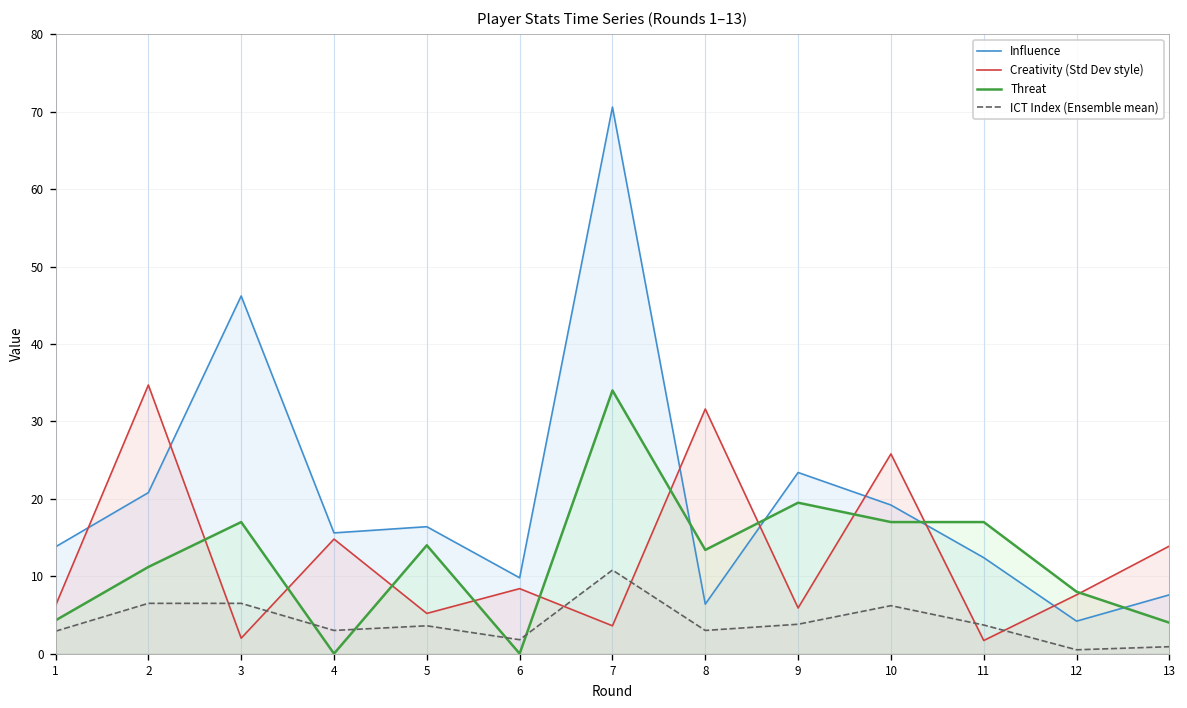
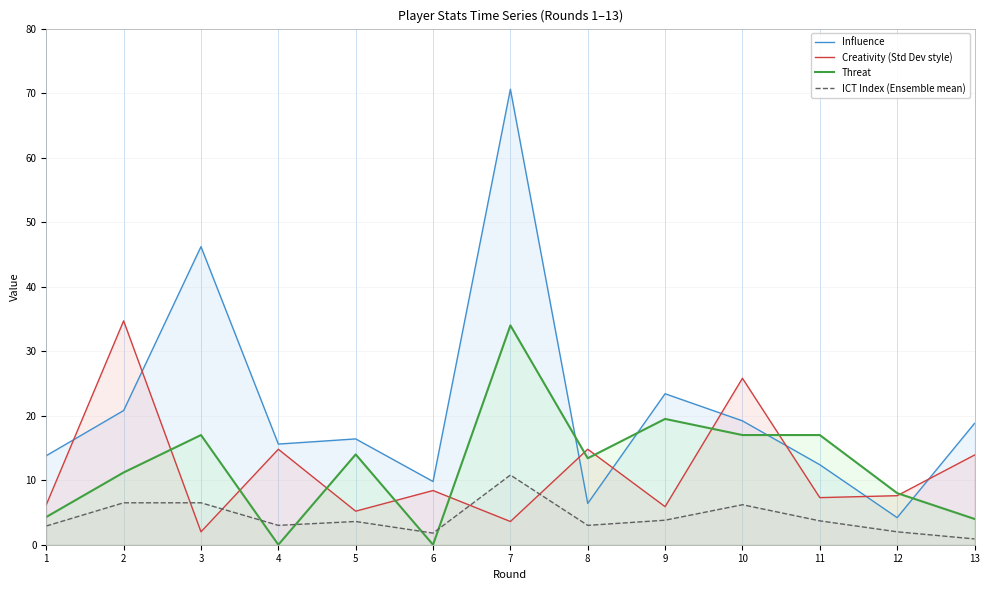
  {
    "Influence": {
      "1": 14,
      "2": 21,
      "3": 46,
      "4": 16,
      "5": 16,
      "6": 10,
      "7": 71,
      "8": 6,
      "9": 23,
      "10": 19,
      "11": 12,
      "12": 4,
-     "13": 8
+     "13": 19
    },
    "Creativity (Std Dev style)": {
      "1": 6,
      "2": 35,
      "3": 2,
      "4": 15,
      "5": 5,
      "6": 8,
      "7": 4,
-     "8": 32,
+     "8": 15,
      "9": 6,
      "10": 26,
-     "11": 2,
+     "11": 7,
      "12": 8,
      "13": 14
    },
    "Threat": {
      "1": 4,
      "2": 11,
      "3": 17,
      "4": 0,
      "5": 14,
      "6": 0,
      "7": 34,
      "8": 13,
      "9": 20,
      "10": 17,
      "11": 17,
      "12": 8,
      "13": 4
    },
    "ICT Index (Ensemble mean)": {
      "1": 3,
      "2": 7,
      "3": 7,
      "4": 3,
      "5": 4,
      "6": 2,
      "7": 11,
      "8": 3,
      "9": 4,
      "10": 6,
      "11": 4,
-     "12": 1,
+     "12": 2,
      "13": 1
    }
  }
